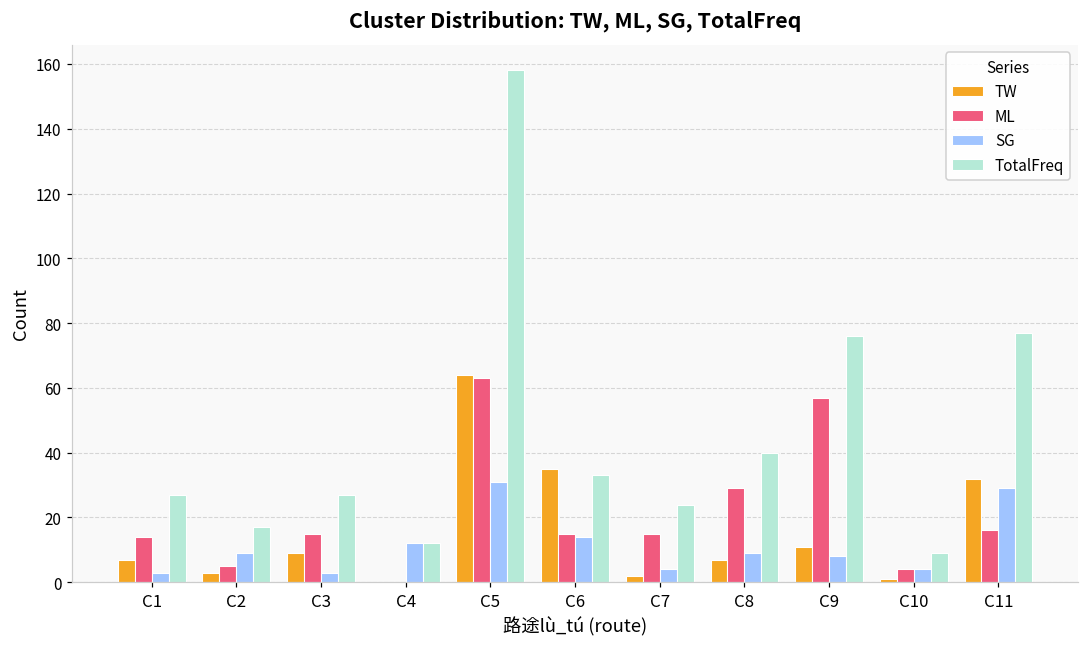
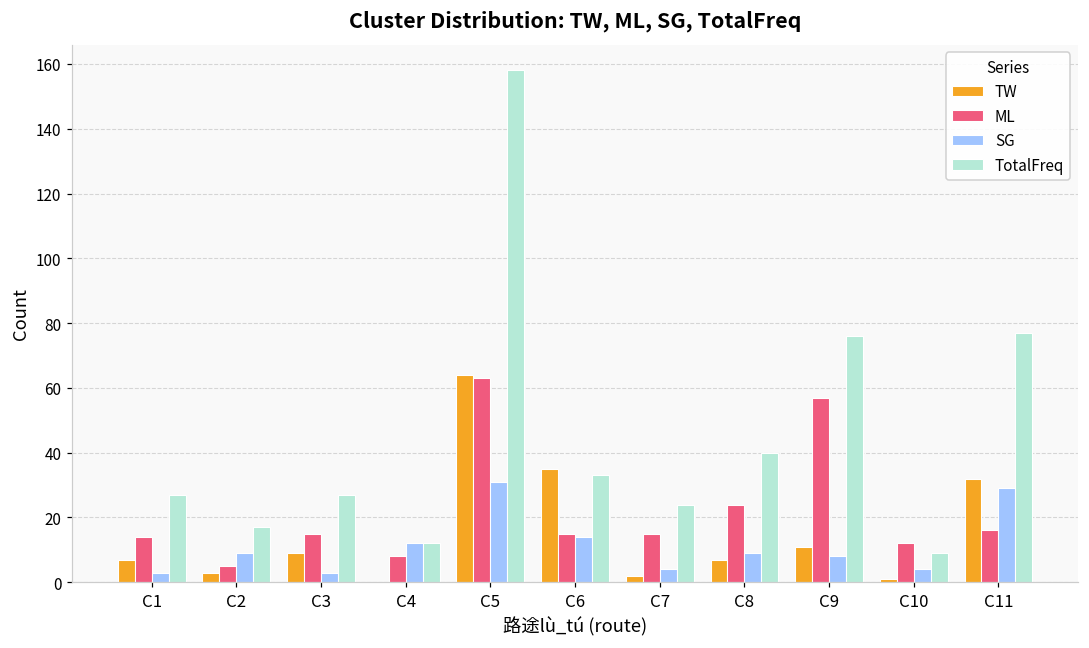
  {
    "TW": {
      "C1": 7,
      "C2": 3,
      "C3": 9,
      "C4": 0,
      "C5": 64,
      "C6": 35,
      "C7": 2,
      "C8": 7,
      "C9": 11,
      "C10": 1,
      "C11": 32
    },
    "ML": {
      "C1": 14,
      "C2": 5,
      "C3": 15,
-     "C4": 0,
+     "C4": 8,
      "C5": 63,
      "C6": 15,
      "C7": 15,
-     "C8": 29,
+     "C8": 24,
      "C9": 57,
-     "C10": 4,
+     "C10": 12,
      "C11": 16
    }
  }
